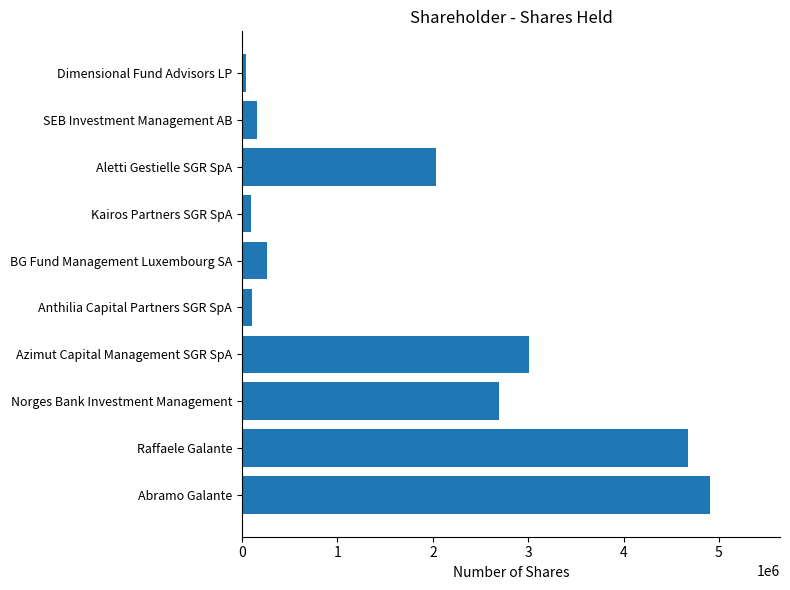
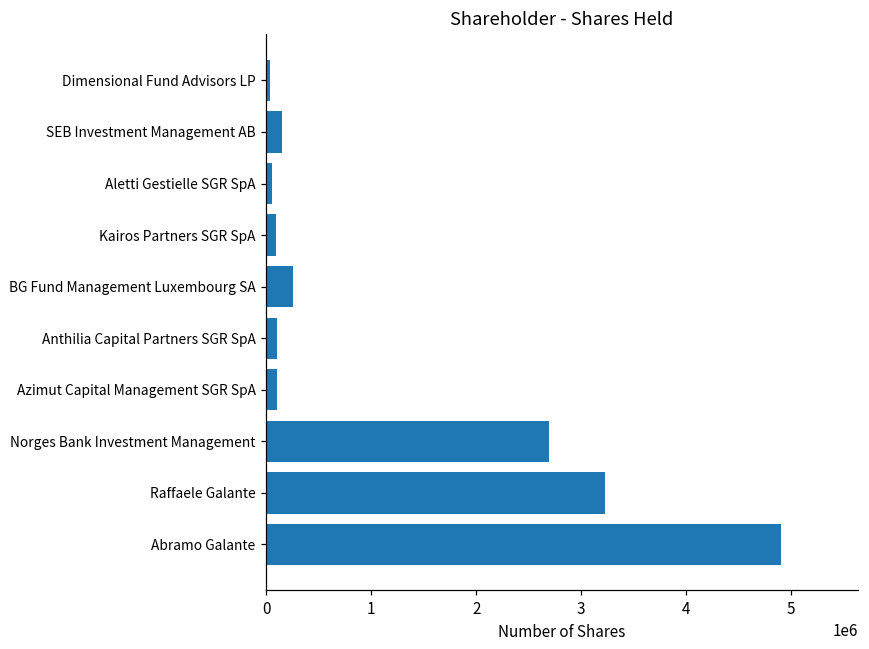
  {
    "Dimensional Fund Advisors LP": 0,
    "SEB Investment Management AB": 200000,
-   "Aletti Gestielle SGR SpA": 2000000,
+   "Aletti Gestielle SGR SpA": 100000,
    "Kairos Partners SGR SpA": 100000,
    "BG Fund Management Luxembourg SA": 300000,
    "Anthilia Capital Partners SGR SpA": 100000,
-   "Azimut Capital Management SGR SpA": 3000000,
+   "Azimut Capital Management SGR SpA": 100000,
    "Norges Bank Investment Management": 2700000,
-   "Raffaele Galante": 4700000,
+   "Raffaele Galante": 3200000,
    "Abramo Galante": 4900000
  }
